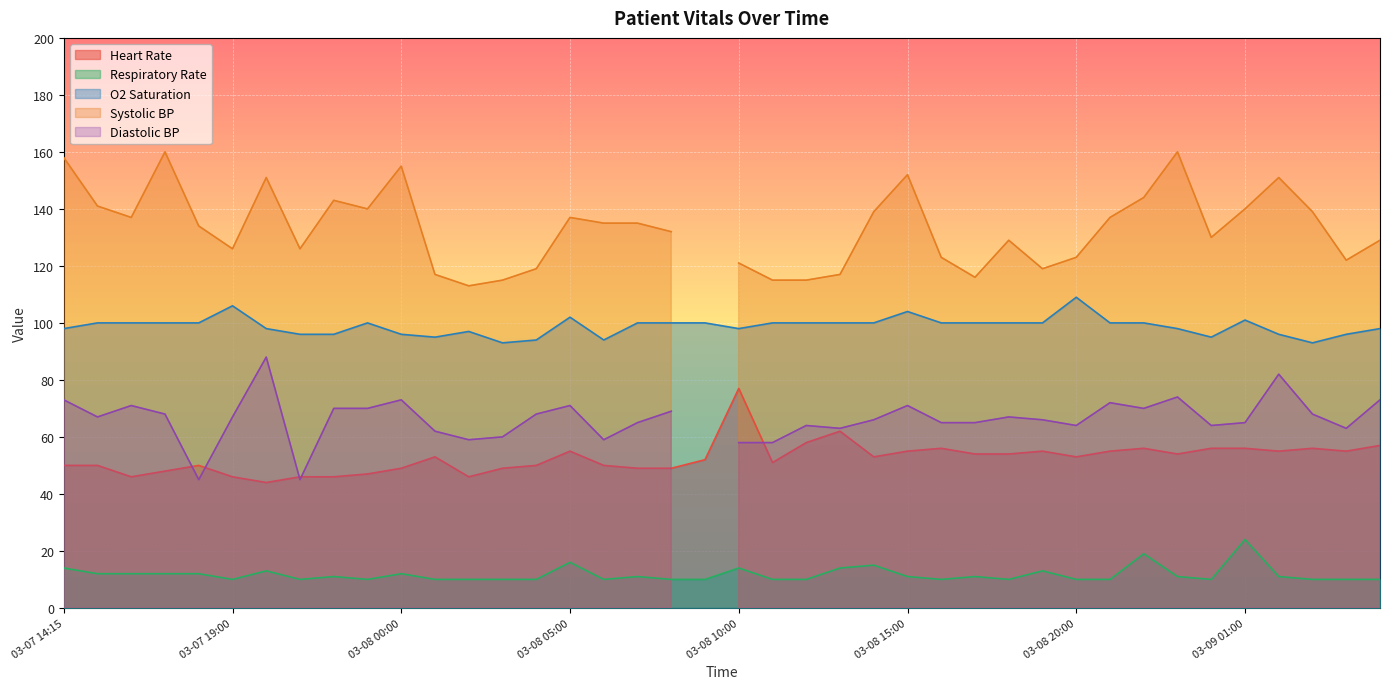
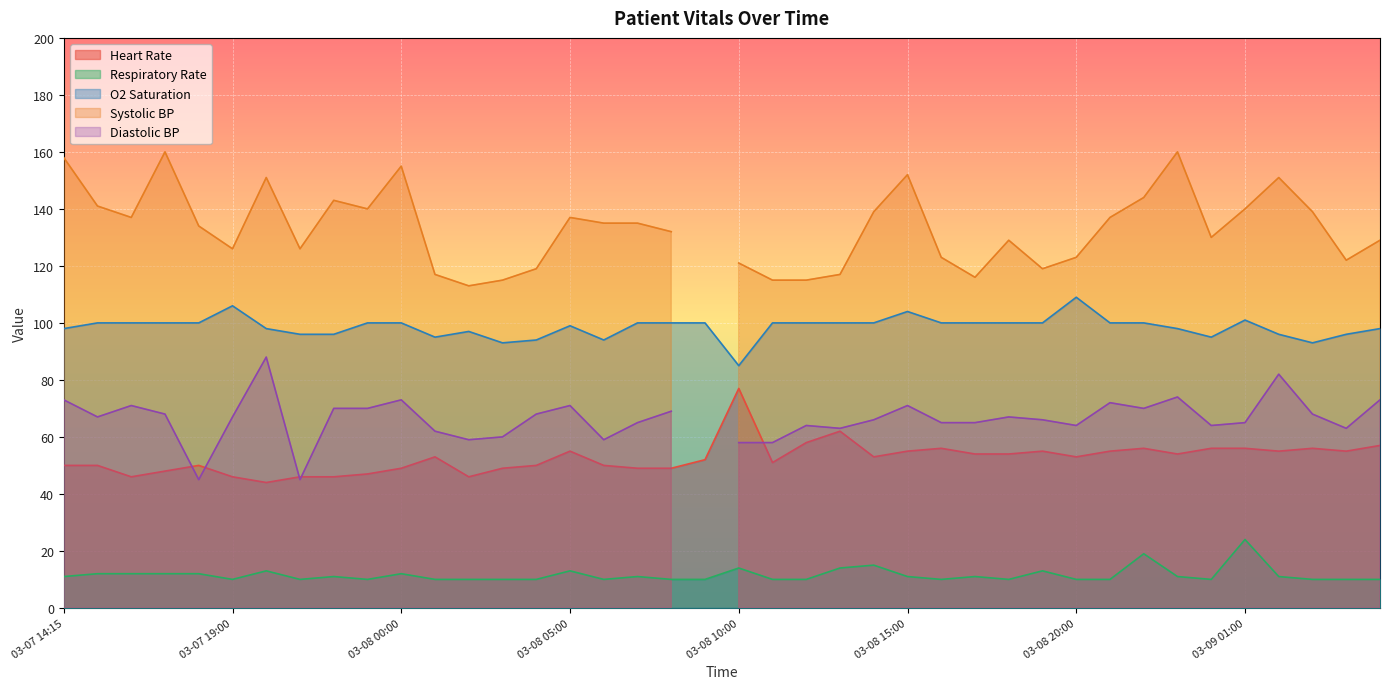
  {
    "Respiratory Rate": {
-     "03-07 14:15": 14,
+     "03-07 14:15": 11,
      "03-07 19:00": 10,
      "03-08 00:00": 12,
-     "03-08 05:00": 16,
+     "03-08 05:00": 13,
      "03-08 10:00": 14,
      "03-08 15:00": 11,
      "03-08 20:00": 10,
      "03-09 01:00": 24
    },
    "O2 Saturation": {
      "03-07 14:15": 98,
      "03-07 19:00": 106,
-     "03-08 00:00": 96,
-     "03-08 05:00": 102,
-     "03-08 10:00": 98,
+     "03-08 00:00": 100,
+     "03-08 05:00": 99,
+     "03-08 10:00": 85,
      "03-08 15:00": 104,
      "03-08 20:00": 109,
      "03-09 01:00": 101
    }
  }
